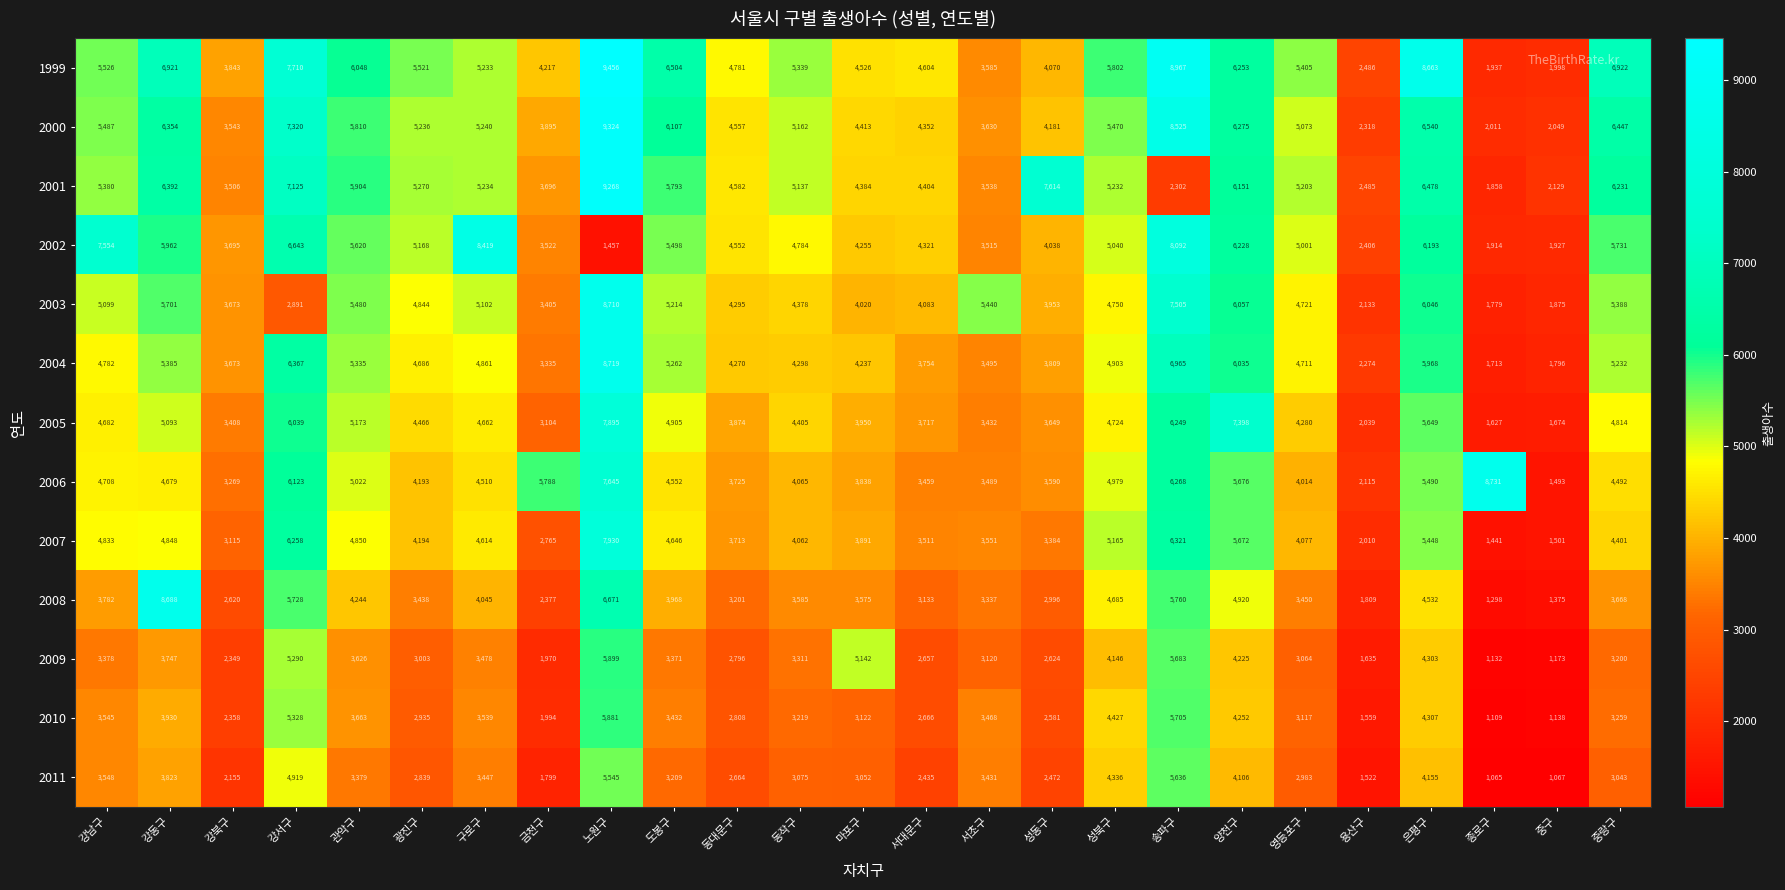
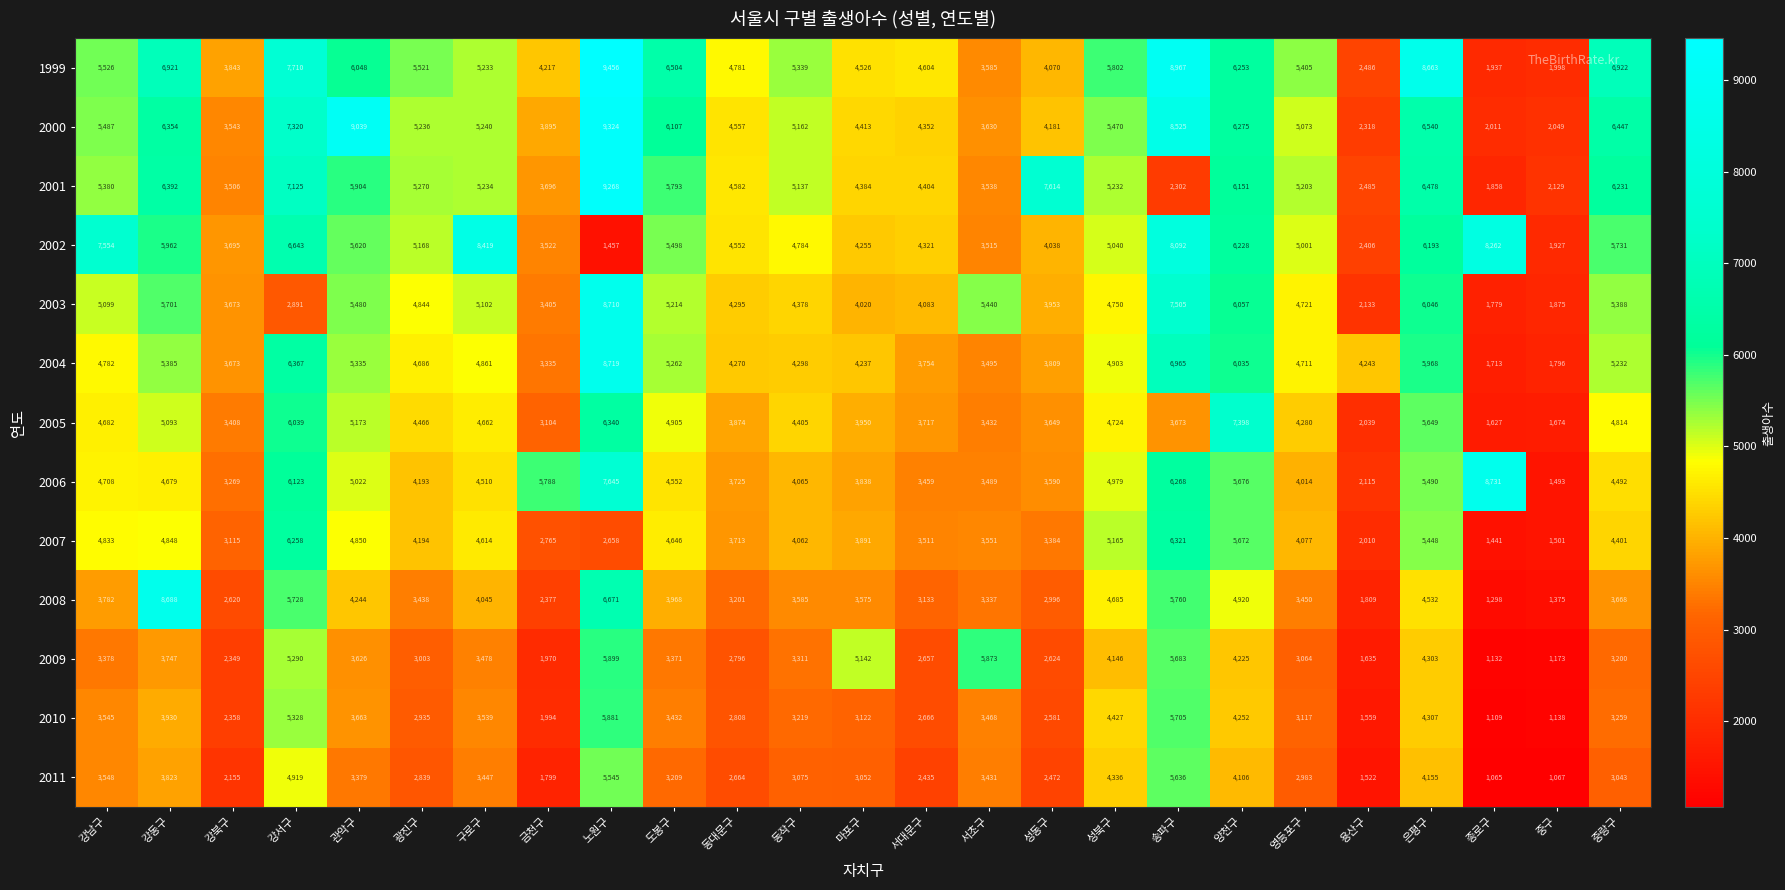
  {
    "2000": {
      "강남구": "5,487",
      "강동구": "6,354",
      "강북구": "3,543",
      "강서구": "7,320",
-     "관악구": "5,810",
+     "관악구": "9,039",
      "광진구": "5,236",
      "구로구": "5,240",
      "금천구": "3,895",
      "노원구": "9,324",
      "도봉구": "6,107",
      "동대문구": "4,557",
      "동작구": "5,162",
      "마포구": "4,413",
      "서대문구": "4,352",
      "서초구": "3,630",
      "성동구": "4,181",
      "성북구": "5,470",
      "송파구": "8,525",
      "양천구": "6,275",
      "영등포구": "5,073",
      "용산구": "2,318",
      "은평구": "6,540",
      "종로구": "2,011",
      "중구": "2,049",
      "중랑구": "6,447"
    },
    "2002": {
      "강남구": "7,554",
      "강동구": "5,962",
      "강북구": "3,695",
      "강서구": "6,643",
      "관악구": "5,620",
      "광진구": "5,168",
      "구로구": "8,419",
      "금천구": "3,522",
      "노원구": "1,457",
      "도봉구": "5,498",
      "동대문구": "4,552",
      "동작구": "4,784",
      "마포구": "4,255",
      "서대문구": "4,321",
      "서초구": "3,515",
      "성동구": "4,038",
      "성북구": "5,040",
      "송파구": "8,092",
      "양천구": "6,228",
      "영등포구": "5,001",
      "용산구": "2,406",
      "은평구": "6,193",
-     "종로구": "1,914",
+     "종로구": "8,262",
      "중구": "1,927",
      "중랑구": "5,731"
    },
    "2004": {
      "강남구": "4,782",
      "강동구": "5,385",
      "강북구": "3,673",
      "강서구": "6,367",
      "관악구": "5,335",
      "광진구": "4,686",
      "구로구": "4,861",
      "금천구": "3,335",
      "노원구": "8,719",
      "도봉구": "5,262",
      "동대문구": "4,270",
      "동작구": "4,298",
      "마포구": "4,237",
      "서대문구": "3,754",
      "서초구": "3,495",
      "성동구": "3,809",
      "성북구": "4,903",
      "송파구": "6,965",
      "양천구": "6,035",
      "영등포구": "4,711",
-     "용산구": "2,274",
+     "용산구": "4,243",
      "은평구": "5,968",
      "종로구": "1,713",
      "중구": "1,796",
      "중랑구": "5,232"
    },
    "2005": {
      "강남구": "4,682",
      "강동구": "5,093",
      "강북구": "3,408",
      "강서구": "6,039",
      "관악구": "5,173",
      "광진구": "4,466",
      "구로구": "4,662",
      "금천구": "3,104",
-     "노원구": "7,895",
+     "노원구": "6,340",
      "도봉구": "4,905",
      "동대문구": "3,874",
      "동작구": "4,405",
      "마포구": "3,950",
      "서대문구": "3,717",
      "서초구": "3,432",
      "성동구": "3,649",
      "성북구": "4,724",
-     "송파구": "6,249",
+     "송파구": "3,673",
      "양천구": "7,398",
      "영등포구": "4,280",
      "용산구": "2,039",
      "은평구": "5,649",
      "종로구": "1,627",
      "중구": "1,674",
      "중랑구": "4,814"
    },
    "2007": {
      "강남구": "4,833",
      "강동구": "4,848",
      "강북구": "3,115",
      "강서구": "6,258",
      "관악구": "4,850",
      "광진구": "4,194",
      "구로구": "4,614",
      "금천구": "2,765",
-     "노원구": "7,930",
+     "노원구": "2,658",
      "도봉구": "4,646",
      "동대문구": "3,713",
      "동작구": "4,062",
      "마포구": "3,891",
      "서대문구": "3,511",
      "서초구": "3,551",
      "성동구": "3,384",
      "성북구": "5,165",
      "송파구": "6,321",
      "양천구": "5,672",
      "영등포구": "4,077",
      "용산구": "2,010",
      "은평구": "5,448",
      "종로구": "1,441",
      "중구": "1,501",
      "중랑구": "4,401"
    },
    "2009": {
      "강남구": "3,378",
      "강동구": "3,747",
      "강북구": "2,349",
      "강서구": "5,290",
      "관악구": "3,626",
      "광진구": "3,003",
      "구로구": "3,478",
      "금천구": "1,970",
      "노원구": "5,899",
      "도봉구": "3,371",
      "동대문구": "2,796",
      "동작구": "3,311",
      "마포구": "5,142",
      "서대문구": "2,657",
-     "서초구": "3,120",
+     "서초구": "5,873",
      "성동구": "2,624",
      "성북구": "4,146",
      "송파구": "5,683",
      "양천구": "4,225",
      "영등포구": "3,064",
      "용산구": "1,635",
      "은평구": "4,303",
      "종로구": "1,132",
      "중구": "1,173",
      "중랑구": "3,200"
    }
  }
